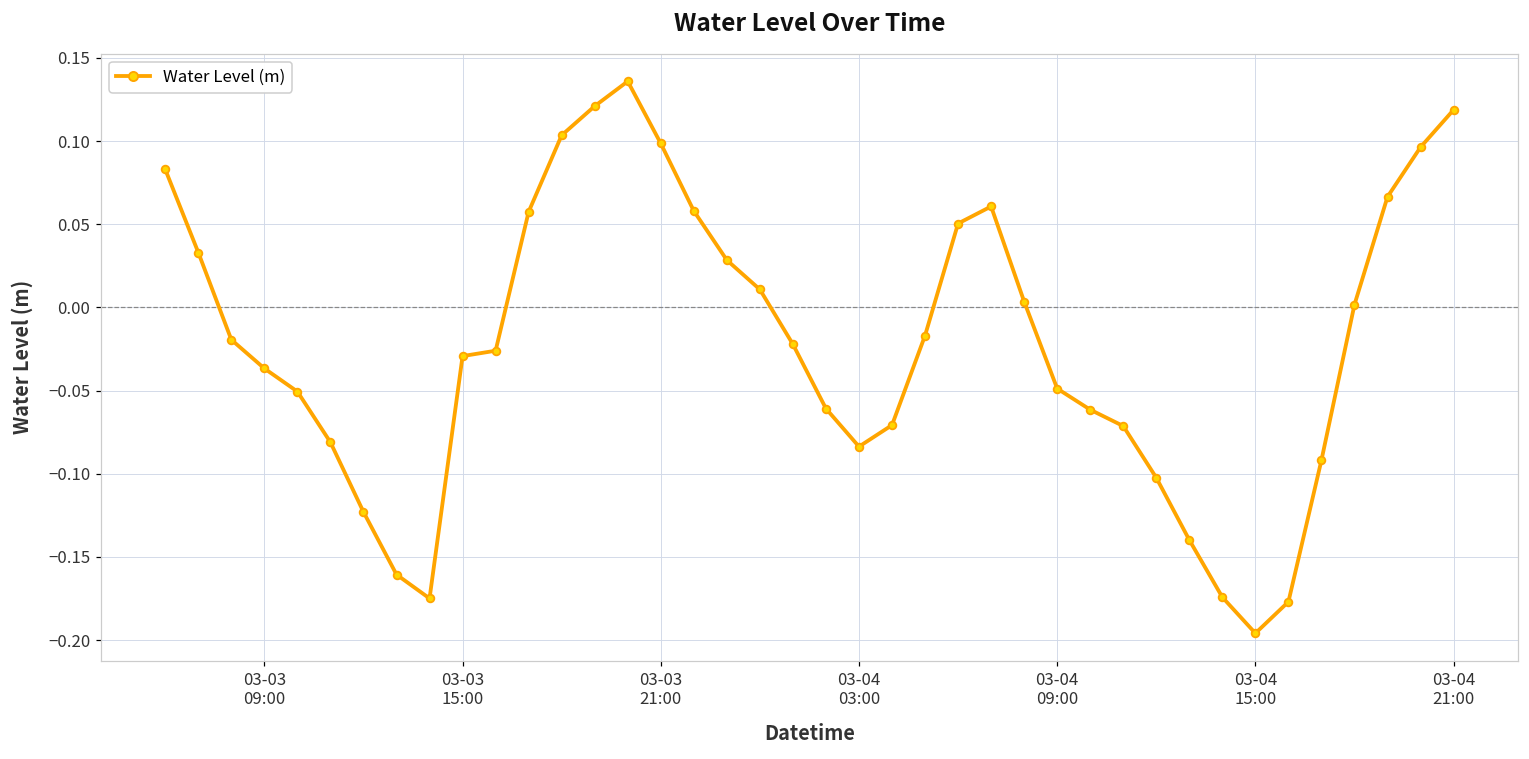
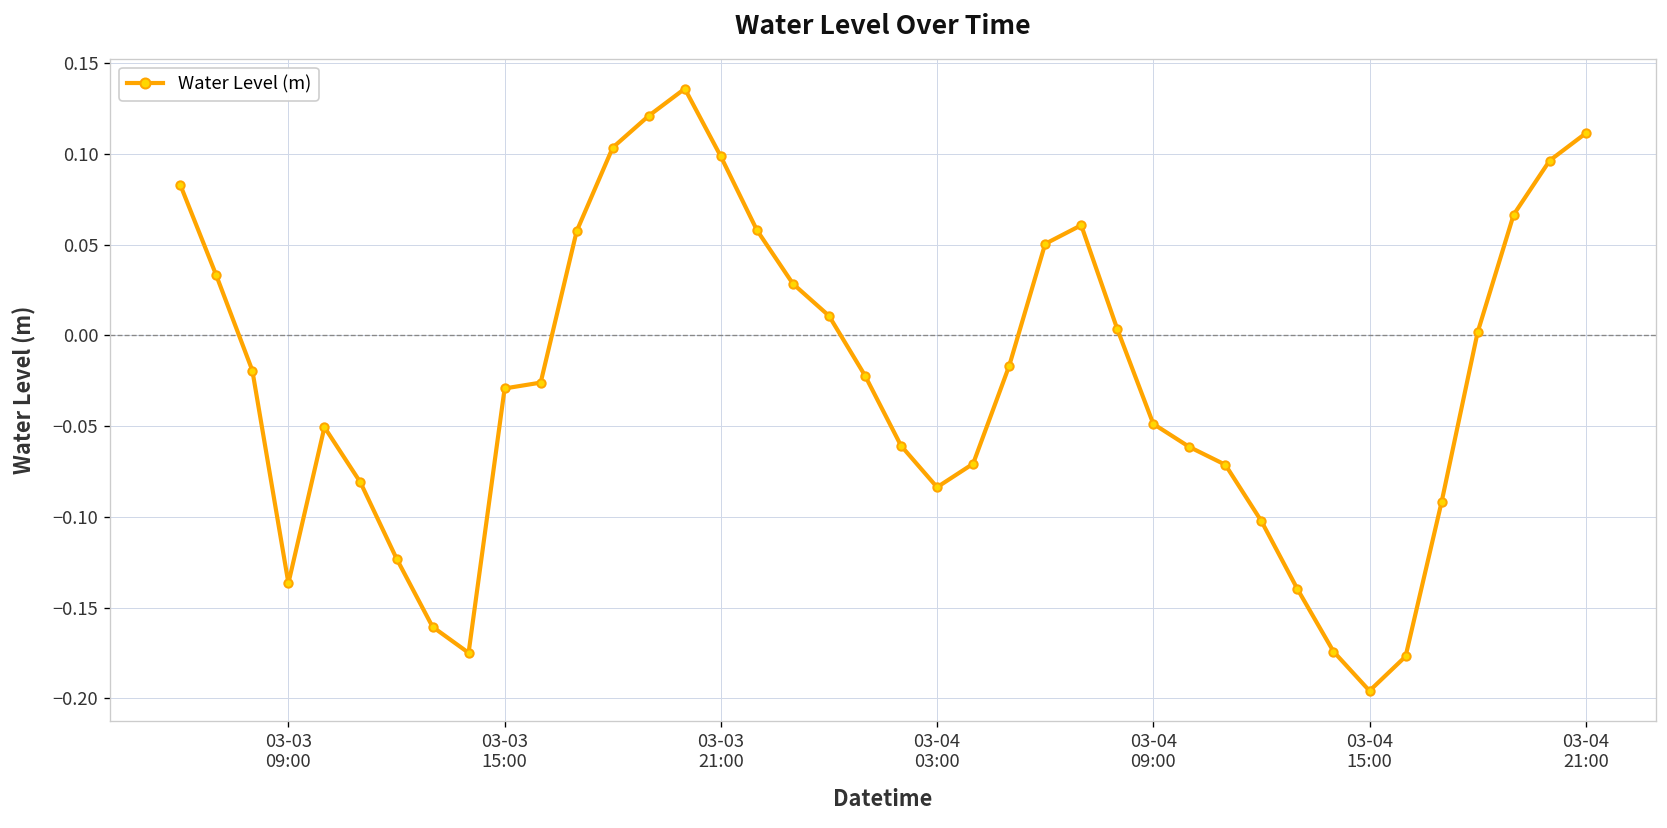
  {
-   "03-03 09:00": -0.037,
+   "03-03 09:00": -0.137,
    "03-03 15:00": -0.029,
    "03-03 21:00": 0.099,
    "03-04 03:00": -0.084,
    "03-04 09:00": -0.049,
    "03-04 15:00": -0.196,
-   "03-04 21:00": 0.119
+   "03-04 21:00": 0.111
  }
